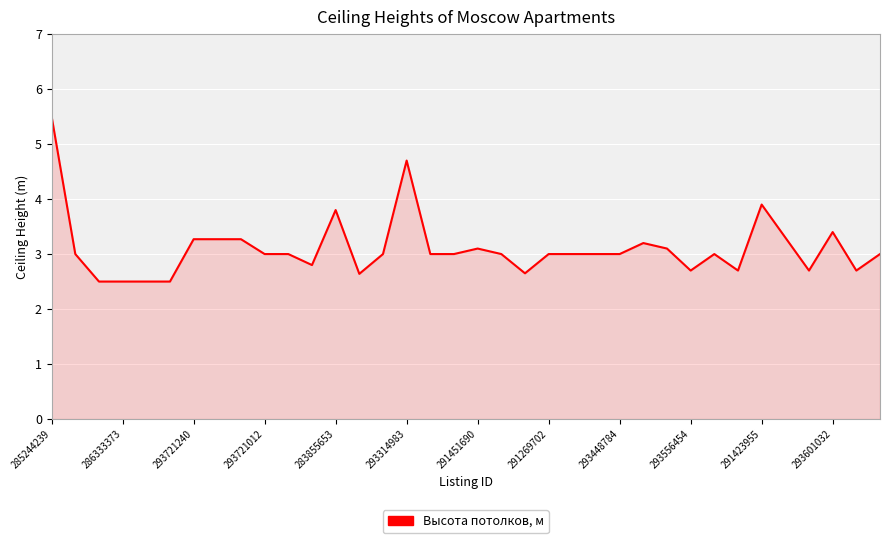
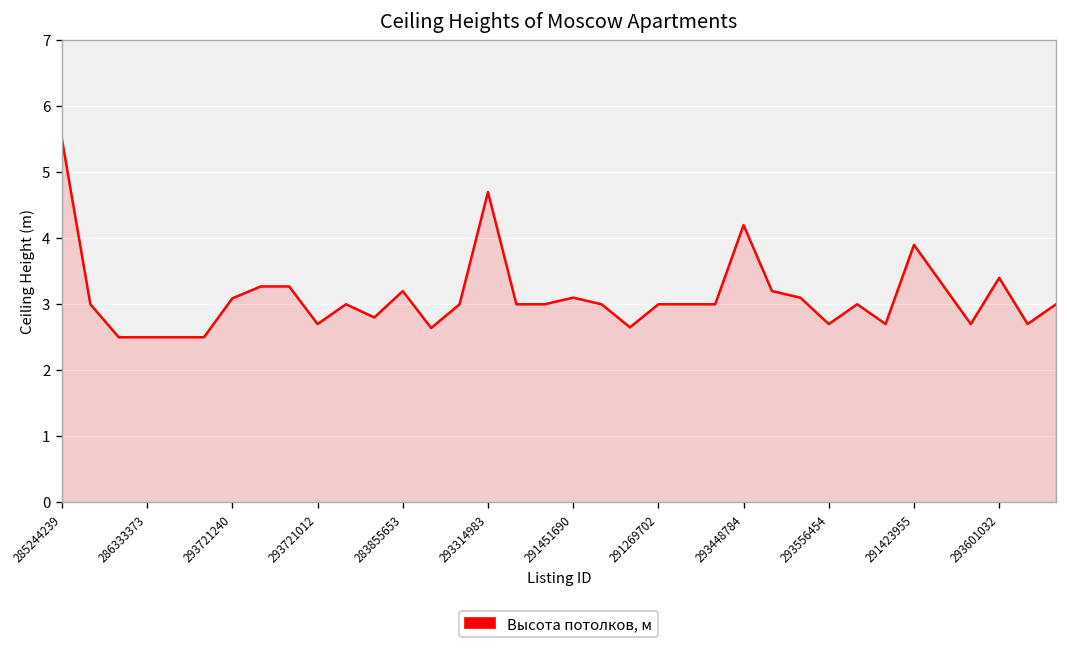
  {
    "285244239": 5.5,
    "286333373": 2.5,
-   "293721240": 3.3,
-   "293721012": 3.0,
-   "283855653": 3.8,
+   "293721240": 3.1,
+   "293721012": 2.7,
+   "283855653": 3.2,
    "293314983": 4.7,
    "291451690": 3.1,
    "291269702": 3.0,
-   "293448784": 3.0,
+   "293448784": 4.2,
    "293556454": 2.7,
    "291423955": 3.9,
    "293601032": 3.4
  }
